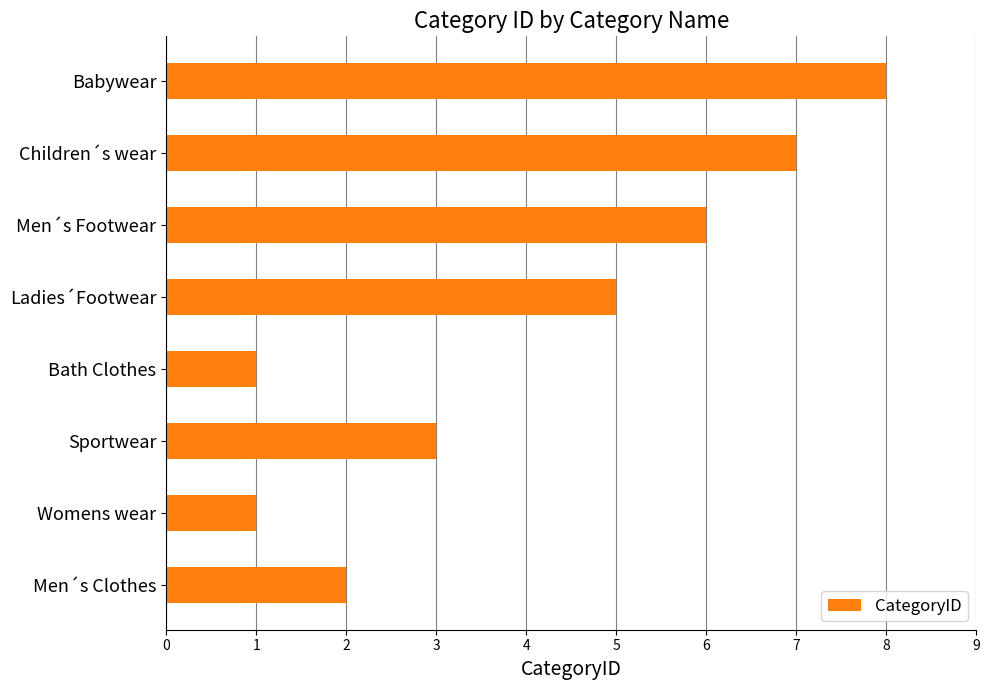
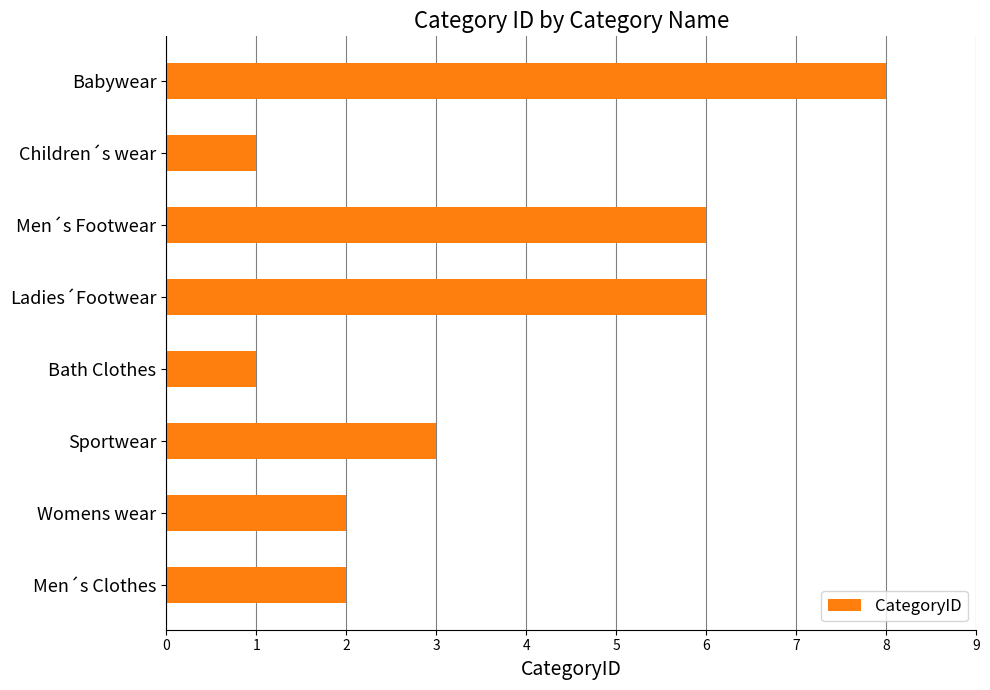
  {
    "Babywear": 8,
-   "Children´s wear": 7,
+   "Children´s wear": 1,
    "Men´s Footwear": 6,
-   "Ladies´Footwear": 5,
+   "Ladies´Footwear": 6,
    "Bath Clothes": 1,
    "Sportwear": 3,
-   "Womens wear": 1,
+   "Womens wear": 2,
    "Men´s Clothes": 2
  }
